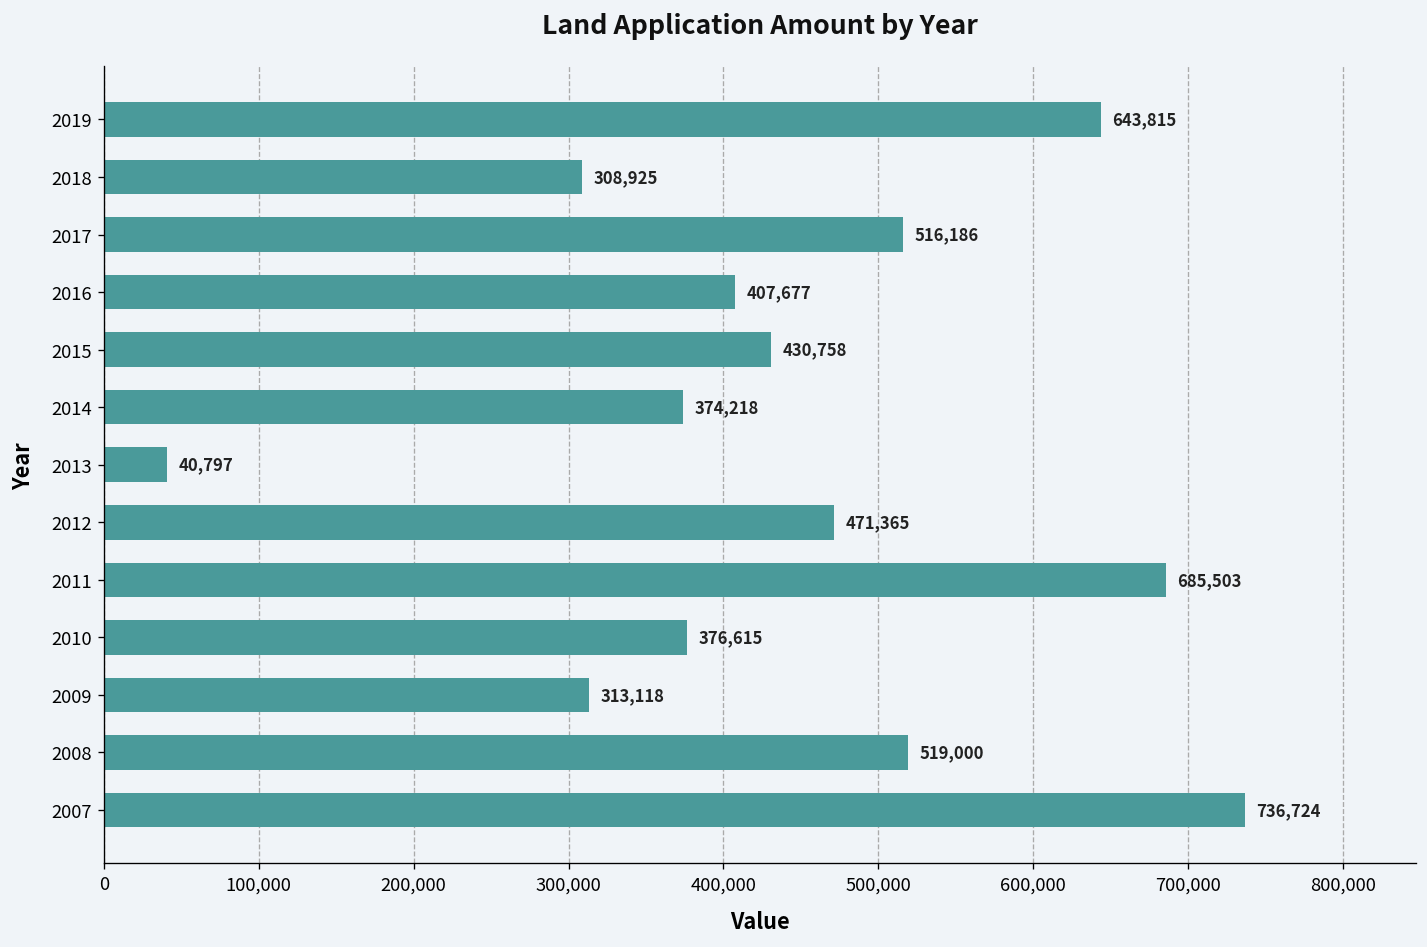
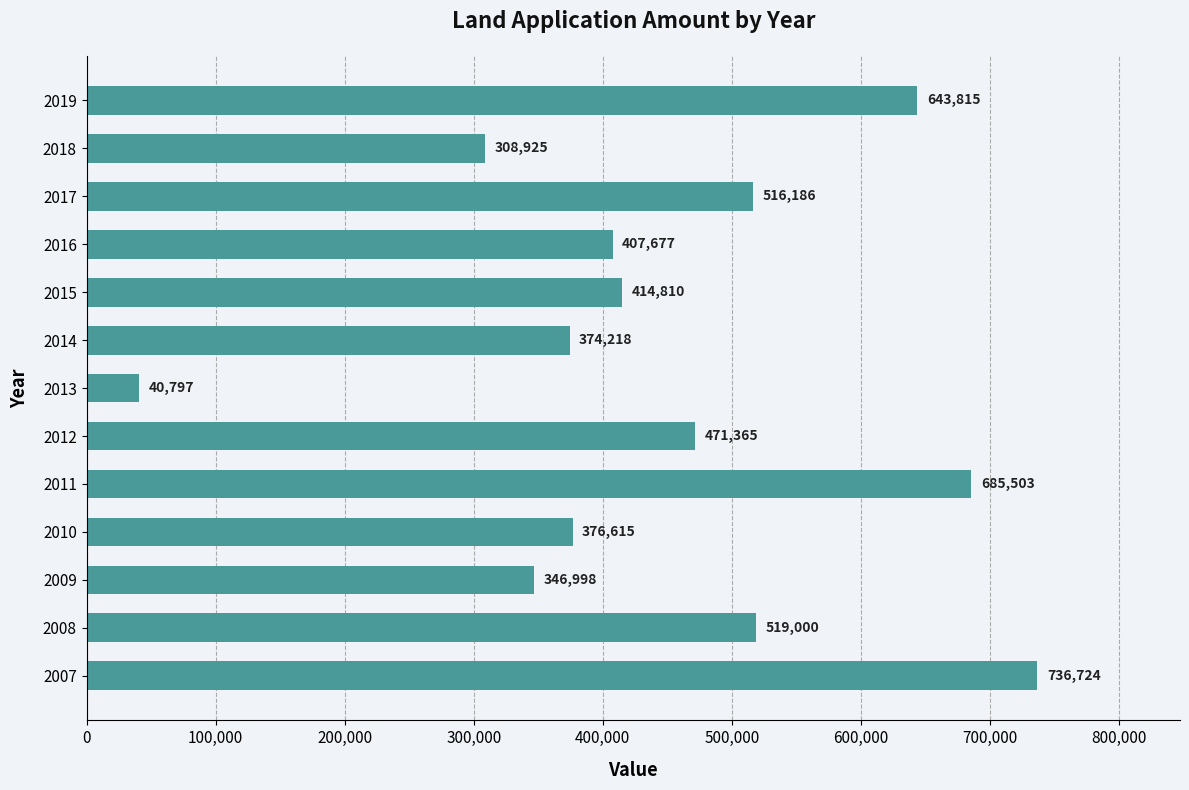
  {
    "2019": "643,815",
    "2018": "308,925",
    "2017": "516,186",
    "2016": "407,677",
-   "2015": "430,758",
+   "2015": "414,810",
    "2014": "374,218",
    "2013": "40,797",
    "2012": "471,365",
    "2011": "685,503",
    "2010": "376,615",
-   "2009": "313,118",
+   "2009": "346,998",
    "2008": "519,000",
    "2007": "736,724"
  }
